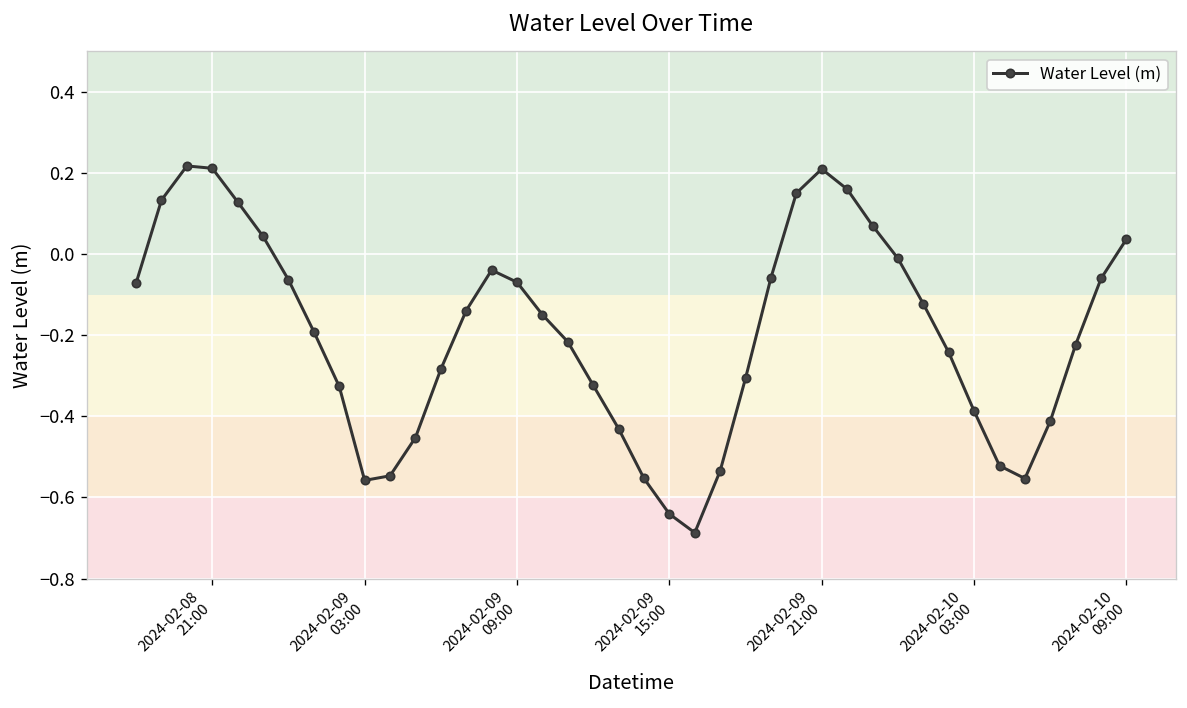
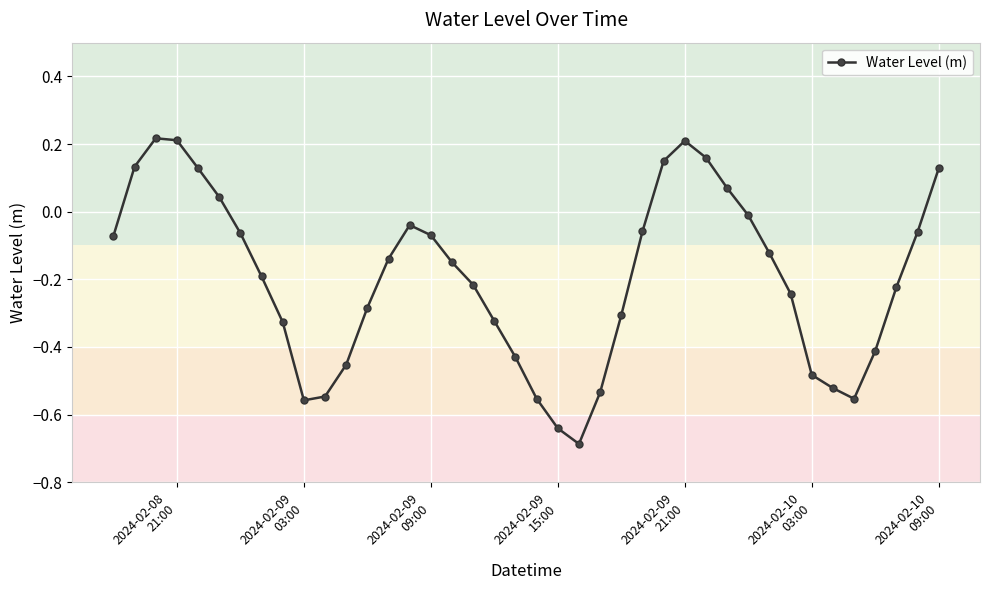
  {
    "2024-02-08 21:00": 0.21,
    "2024-02-09 03:00": -0.56,
    "2024-02-09 09:00": -0.07,
    "2024-02-09 15:00": -0.64,
    "2024-02-09 21:00": 0.21,
-   "2024-02-10 03:00": -0.39,
-   "2024-02-10 09:00": 0.04
+   "2024-02-10 03:00": -0.48,
+   "2024-02-10 09:00": 0.13
  }
